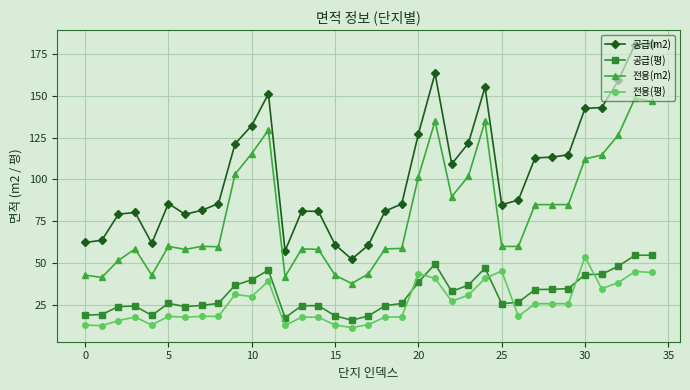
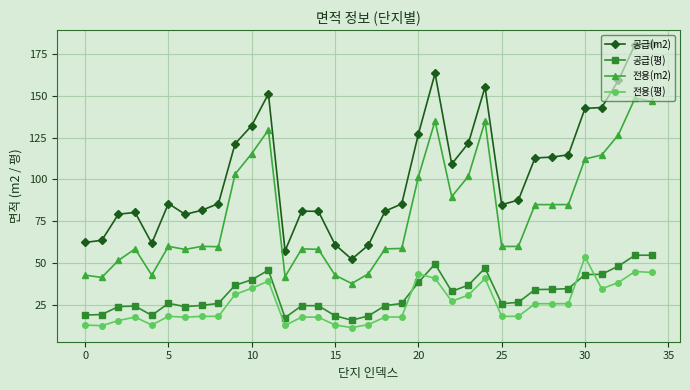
  {
    "전용(평)": {
      "0": 13,
      "5": 18,
-     "10": 30,
+     "10": 35,
      "15": 13,
      "20": 44,
-     "25": 45,
+     "25": 18,
      "30": 54
    }
  }
